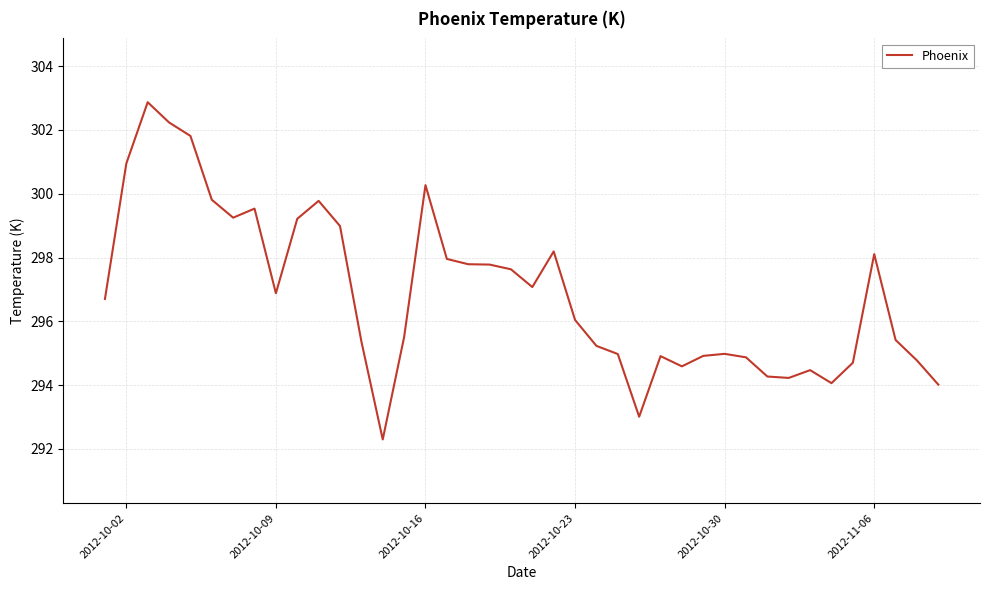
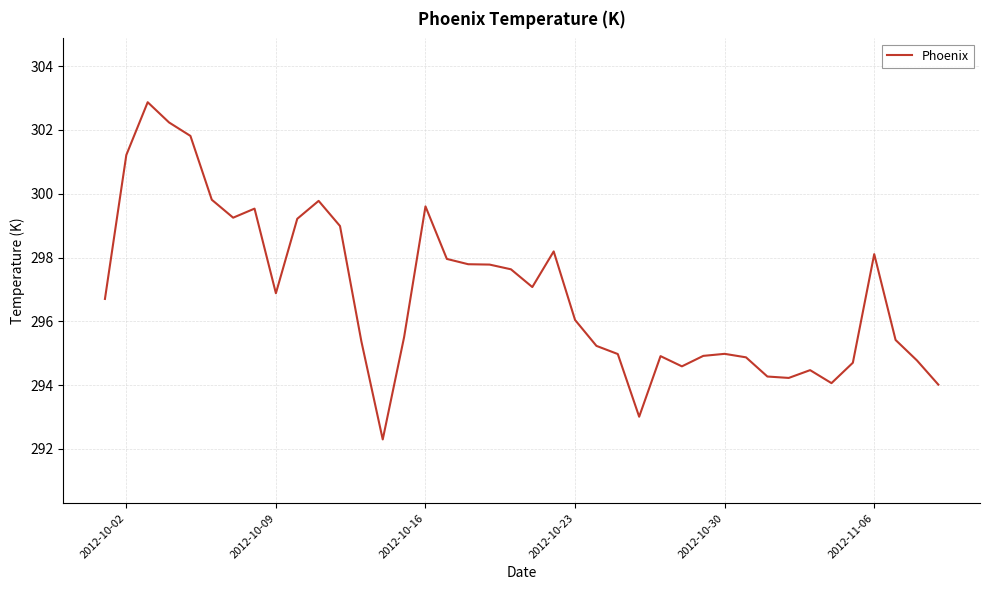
  {
-   "2012-10-02": 300.9,
+   "2012-10-02": 301.2,
    "2012-10-09": 296.9,
-   "2012-10-16": 300.3,
+   "2012-10-16": 299.6,
    "2012-10-23": 296.0,
    "2012-10-30": 295.0,
    "2012-11-06": 298.1
  }
